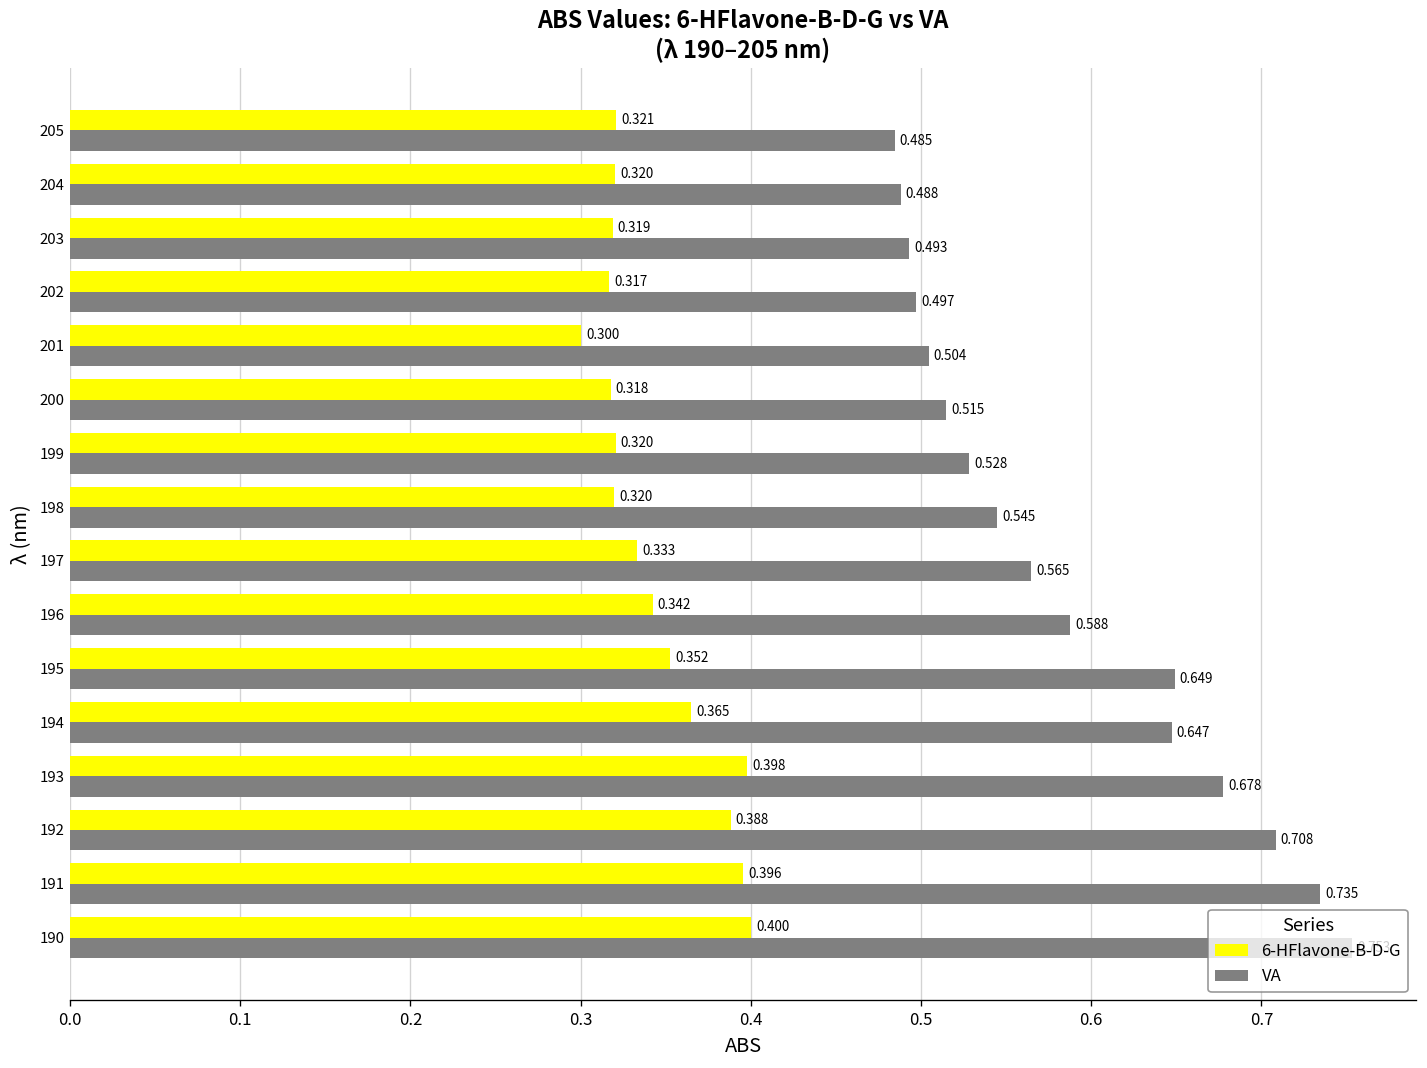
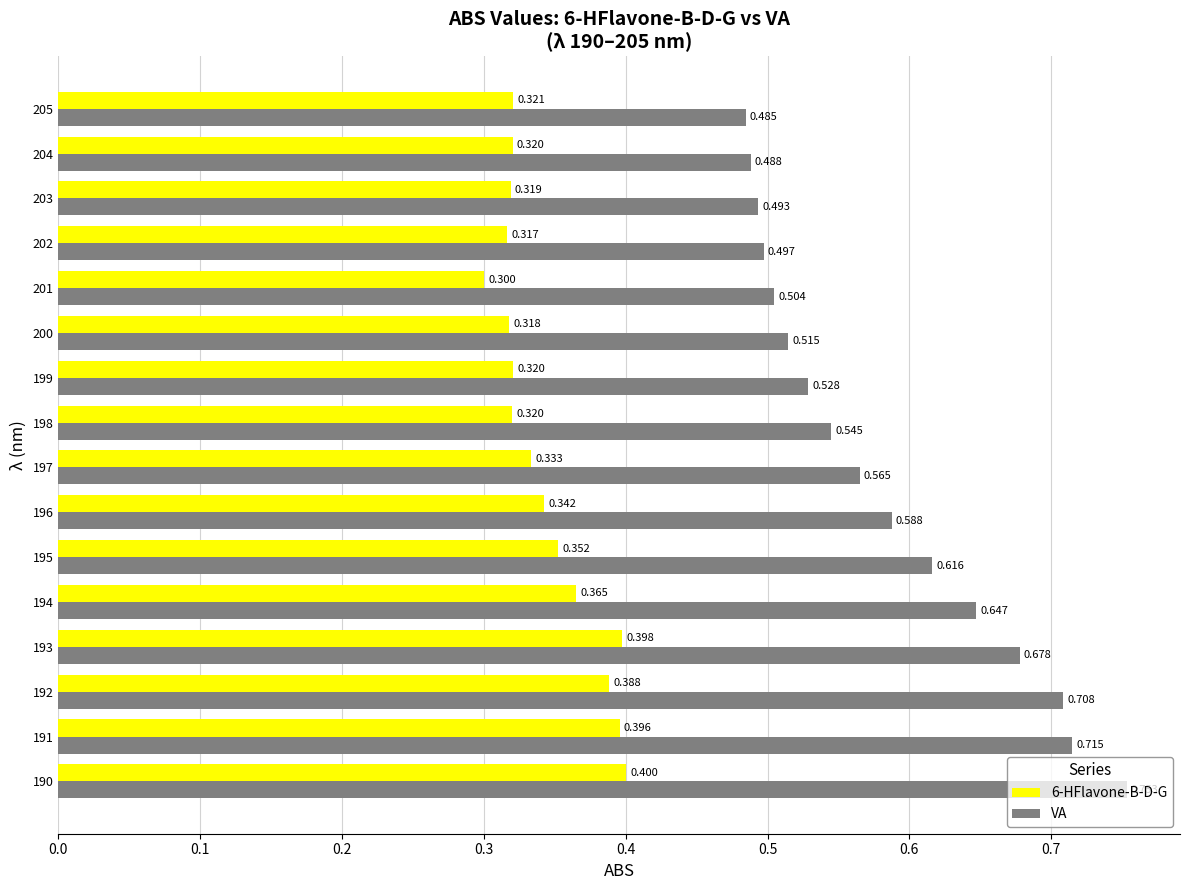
  {
    "6-HFlavone-B-D-G": {
      "205": 0.321,
      "204": 0.320,
      "203": 0.319,
      "202": 0.317,
      "201": 0.300,
      "200": 0.318,
      "199": 0.320,
      "198": 0.320,
      "197": 0.333,
      "196": 0.342,
      "195": 0.352,
      "194": 0.365,
      "193": 0.398,
      "192": 0.388,
      "191": 0.396,
      "190": 0.400
    },
    "VA": {
      "205": 0.485,
      "204": 0.488,
      "203": 0.493,
      "202": 0.497,
      "201": 0.504,
      "200": 0.515,
      "199": 0.528,
      "198": 0.545,
      "197": 0.565,
      "196": 0.588,
-     "195": 0.649,
+     "195": 0.616,
      "194": 0.647,
      "193": 0.678,
      "192": 0.708,
-     "191": 0.735
+     "191": 0.715
    }
  }
